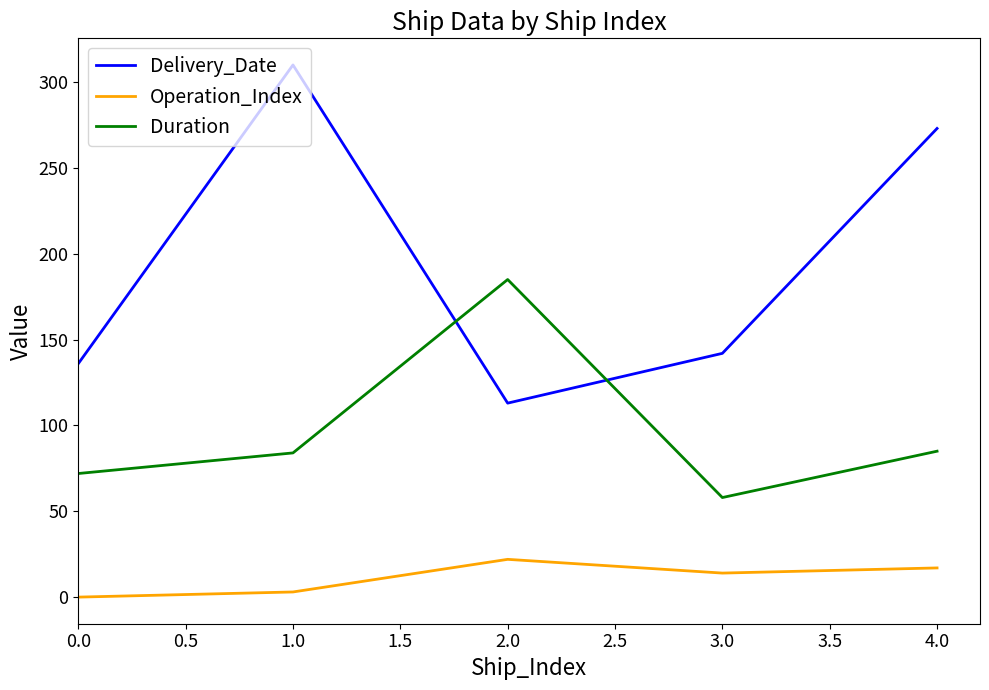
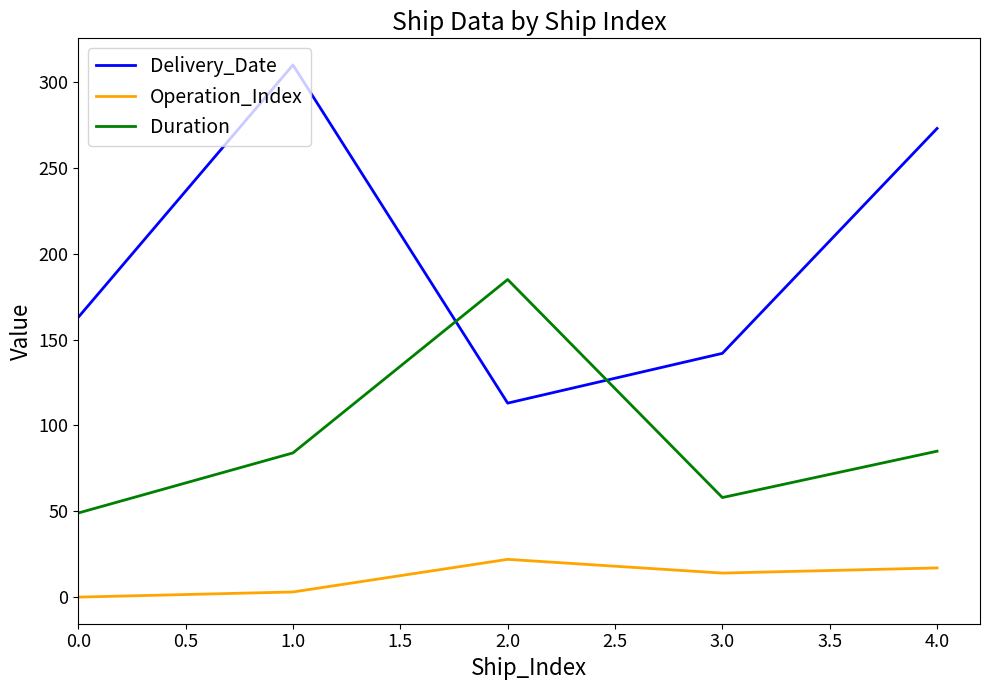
  {
    "Delivery_Date": {
-     "0.0": 136,
+     "0.0": 163,
      "2.0": 113,
      "3.0": 142,
      "4.0": 273
    },
    "Operation_Index": {
      "0.0": 0,
      "1.0": 3,
      "2.0": 22,
      "3.0": 14,
      "4.0": 17
    },
    "Duration": {
-     "0.0": 72,
+     "0.0": 49,
      "1.0": 84,
      "2.0": 185,
      "3.0": 58,
      "4.0": 85
    }
  }
